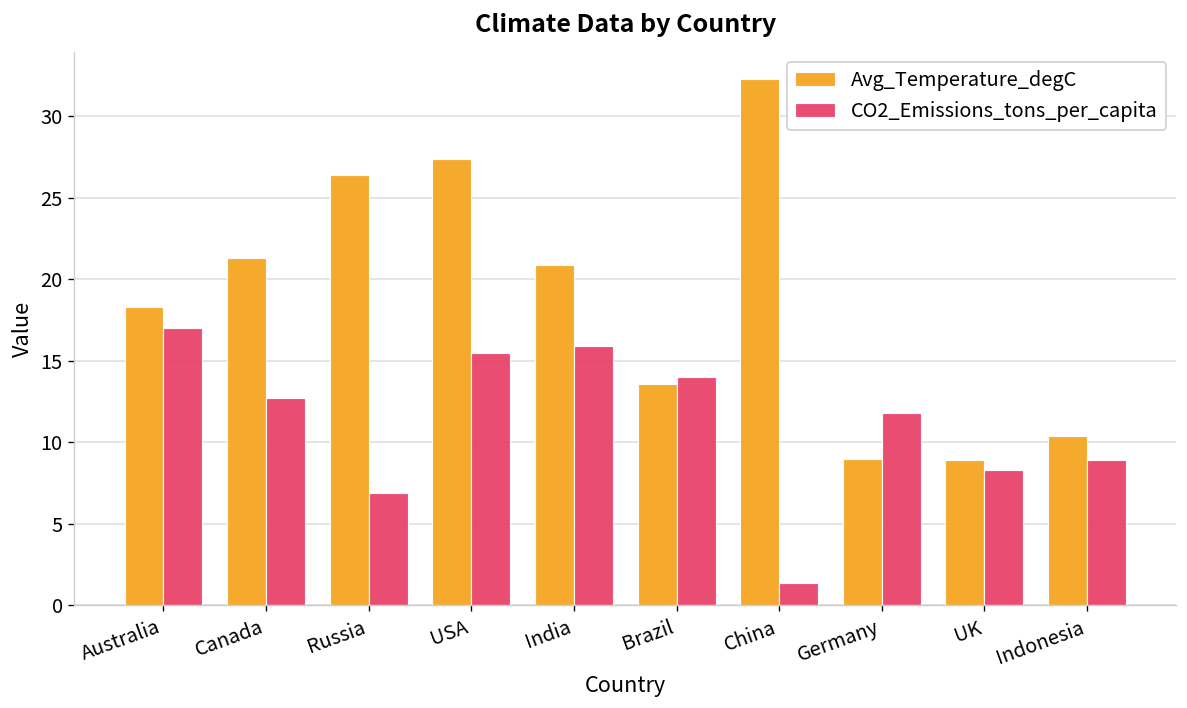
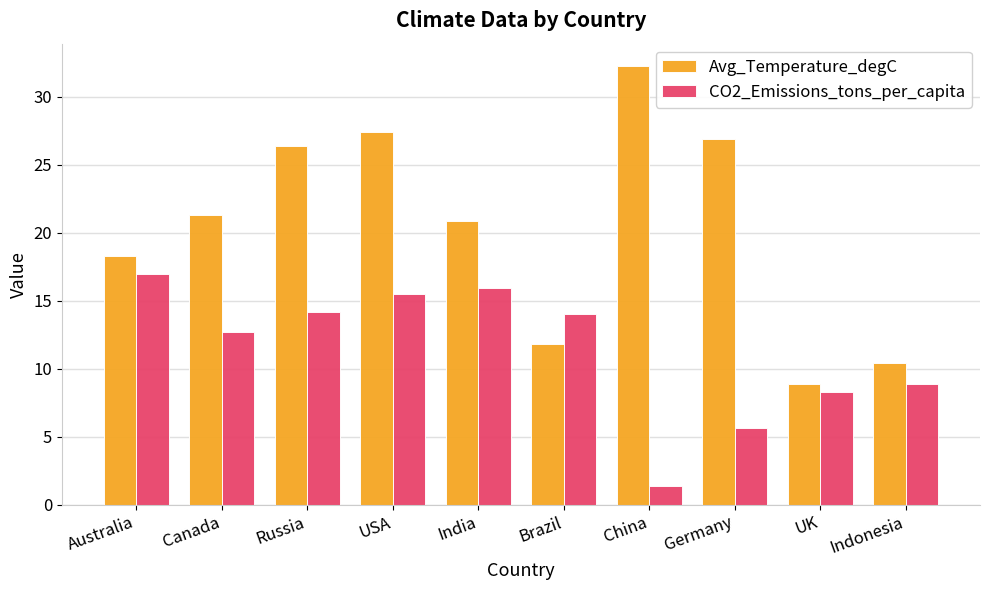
  {
    "Avg_Temperature_degC": {
      "Australia": 18.3,
      "Canada": 21.3,
      "Russia": 26.4,
      "USA": 27.4,
      "India": 20.9,
-     "Brazil": 13.6,
+     "Brazil": 11.8,
      "China": 32.3,
-     "Germany": 9.0,
+     "Germany": 26.9,
      "UK": 8.9,
      "Indonesia": 10.4
    },
    "CO2_Emissions_tons_per_capita": {
      "Australia": 17.0,
      "Canada": 12.7,
-     "Russia": 6.9,
+     "Russia": 14.2,
      "USA": 15.5,
      "India": 15.9,
      "Brazil": 14.0,
      "China": 1.4,
-     "Germany": 11.8,
+     "Germany": 5.6,
      "UK": 8.3,
      "Indonesia": 8.9
    }
  }
